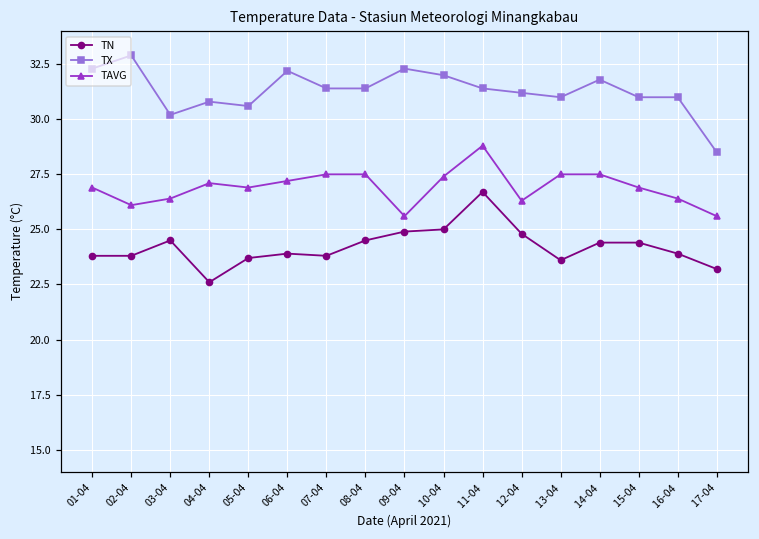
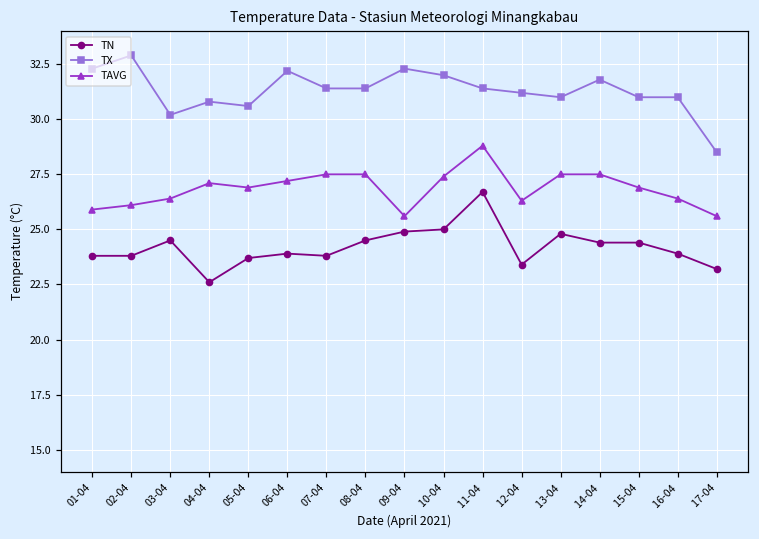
  {
    "TN": {
      "01-04": 23.8,
      "02-04": 23.8,
      "03-04": 24.5,
      "04-04": 22.6,
      "05-04": 23.7,
      "06-04": 23.9,
      "07-04": 23.8,
      "08-04": 24.5,
      "09-04": 24.9,
      "10-04": 25.0,
      "11-04": 26.7,
-     "12-04": 24.8,
-     "13-04": 23.6,
+     "12-04": 23.4,
+     "13-04": 24.8,
      "14-04": 24.4,
      "15-04": 24.4,
      "16-04": 23.9,
      "17-04": 23.2
    },
    "TX": {
      "03-04": 30.2,
      "04-04": 30.8,
      "05-04": 30.6,
      "06-04": 32.2,
      "07-04": 31.4,
      "08-04": 31.4,
      "09-04": 32.3,
      "10-04": 32.0,
      "11-04": 31.4,
      "12-04": 31.2,
      "13-04": 31.0,
      "14-04": 31.8,
      "15-04": 31.0,
      "16-04": 31.0,
      "17-04": 28.5
    },
    "TAVG": {
-     "01-04": 26.9,
+     "01-04": 25.9,
      "02-04": 26.1,
      "03-04": 26.4,
      "04-04": 27.1,
      "05-04": 26.9,
      "06-04": 27.2,
      "07-04": 27.5,
      "08-04": 27.5,
      "09-04": 25.6,
      "10-04": 27.4,
      "11-04": 28.8,
      "12-04": 26.3,
      "13-04": 27.5,
      "14-04": 27.5,
      "15-04": 26.9,
      "16-04": 26.4,
      "17-04": 25.6
    }
  }
